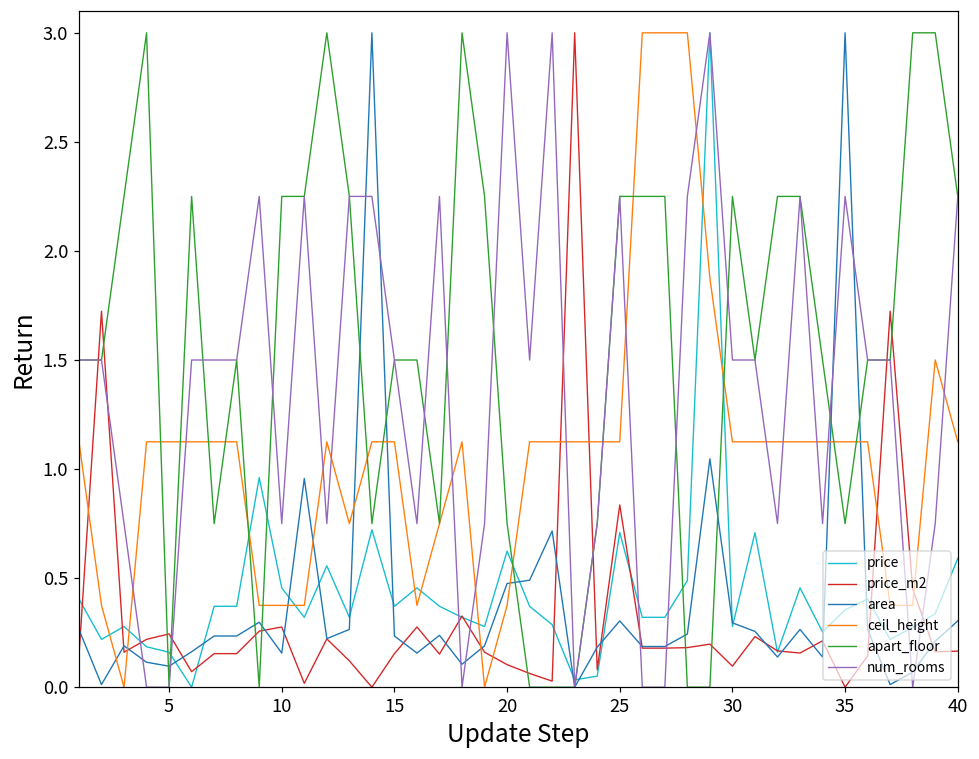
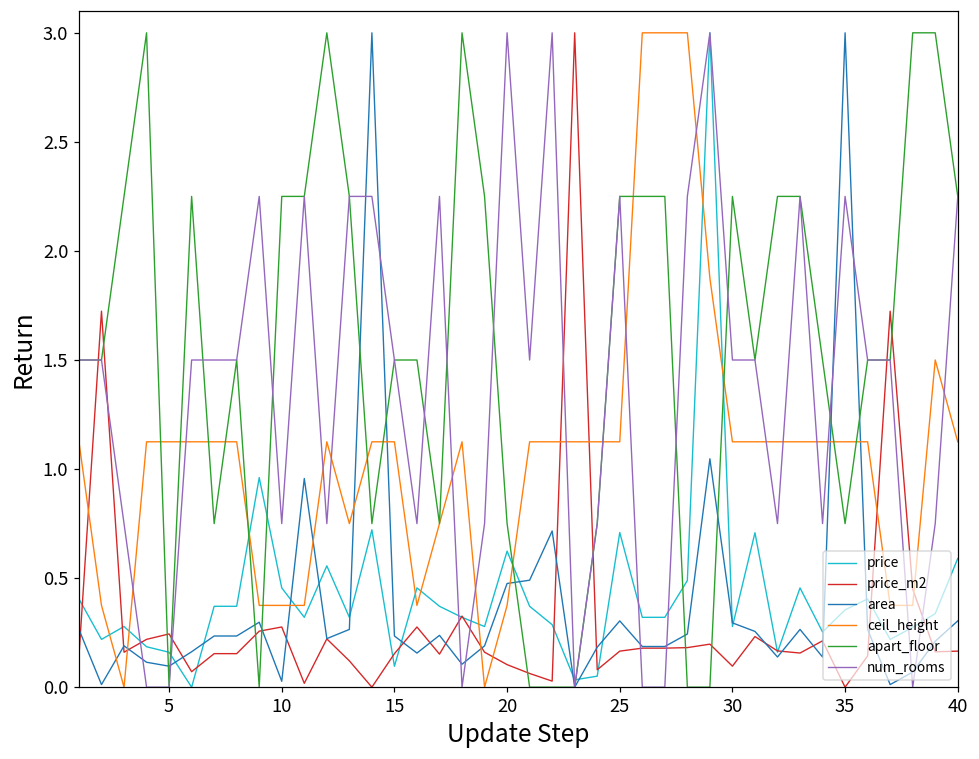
  {
    "price": {
      "5": 0.16,
      "10": 0.46,
-     "15": 0.37,
+     "15": 0.10,
      "20": 0.62,
      "25": 0.71,
      "30": 0.28,
      "40": 0.59
    },
    "price_m2": {
      "5": 0.24,
      "10": 0.28,
      "15": 0.15,
      "20": 0.10,
-     "25": 0.84,
+     "25": 0.17,
      "30": 0.10,
      "35": 0.00,
      "40": 0.17
    },
    "area": {
      "5": 0.10,
-     "10": 0.16,
+     "10": 0.03,
      "15": 0.23,
      "20": 0.48,
      "25": 0.30,
      "30": 0.29,
      "35": 3.00,
      "40": 0.30
    },
    "ceil_height": {
      "5": 1.12,
      "10": 0.37,
      "15": 1.12,
      "20": 0.37,
      "25": 1.12,
      "30": 1.12,
      "35": 1.12,
      "40": 1.12
    },
    "apart_floor": {
      "10": 2.25,
      "20": 0.75,
      "30": 2.25,
      "35": 0.75
    },
    "num_rooms": {
      "10": 0.75,
      "20": 3.00,
      "30": 1.50,
      "35": 2.25
    }
  }
